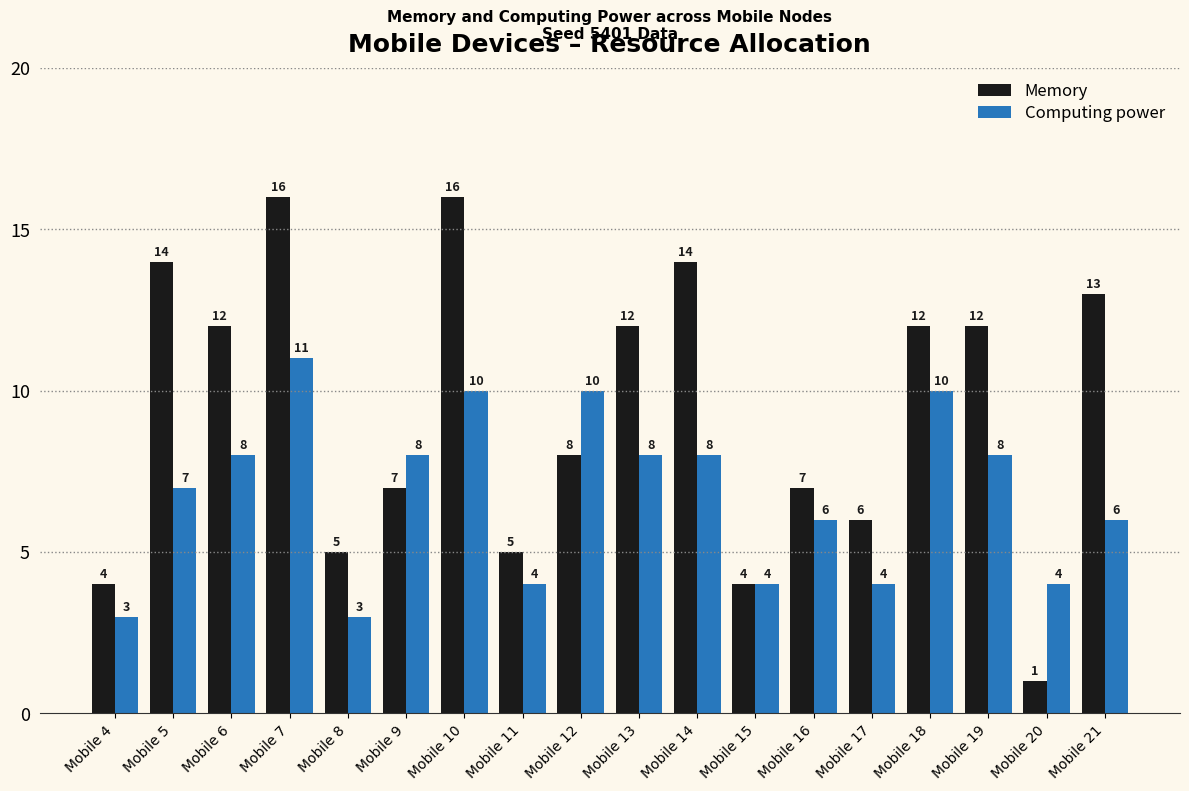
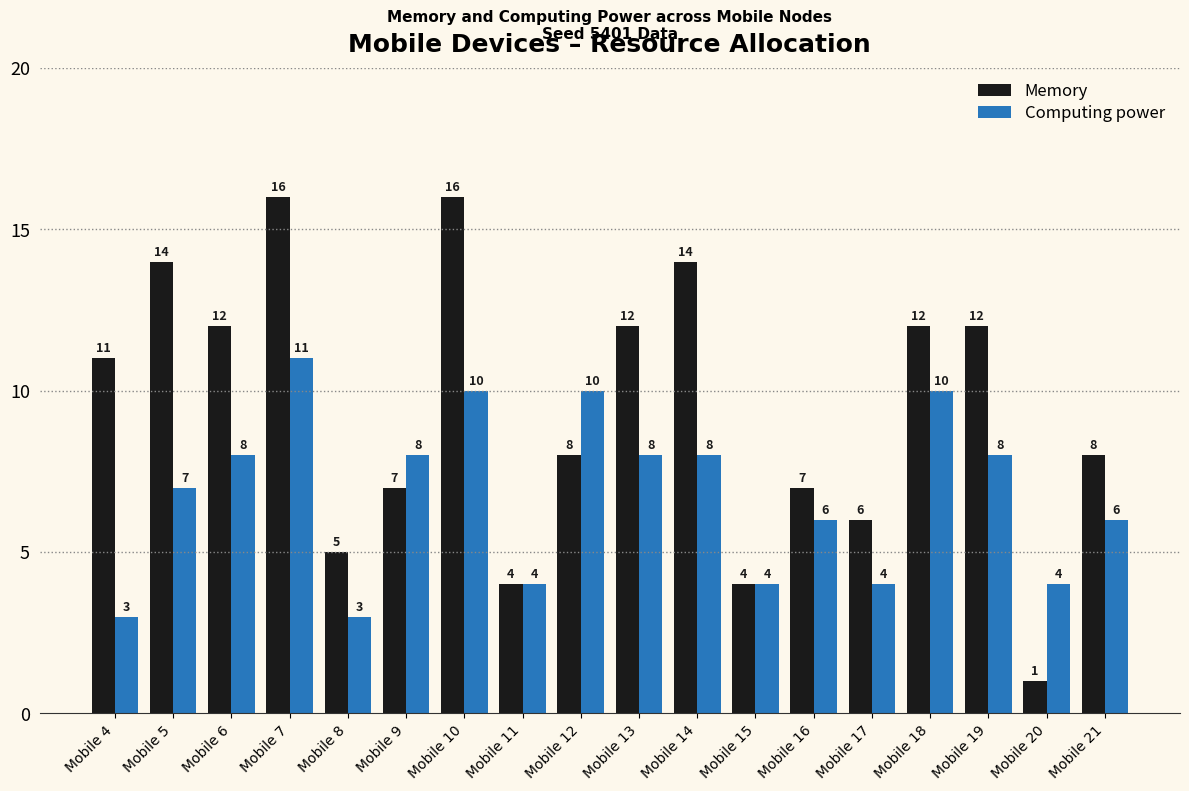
  {
    "Memory": {
-     "Mobile 4": 4,
+     "Mobile 4": 11,
      "Mobile 5": 14,
      "Mobile 6": 12,
      "Mobile 7": 16,
      "Mobile 8": 5,
      "Mobile 9": 7,
      "Mobile 10": 16,
-     "Mobile 11": 5,
+     "Mobile 11": 4,
      "Mobile 12": 8,
      "Mobile 13": 12,
      "Mobile 14": 14,
      "Mobile 15": 4,
      "Mobile 16": 7,
      "Mobile 17": 6,
      "Mobile 18": 12,
      "Mobile 19": 12,
      "Mobile 20": 1,
-     "Mobile 21": 13
+     "Mobile 21": 8
    },
    "Computing power": {
      "Mobile 4": 3,
      "Mobile 5": 7,
      "Mobile 6": 8,
      "Mobile 7": 11,
      "Mobile 8": 3,
      "Mobile 9": 8,
      "Mobile 10": 10,
      "Mobile 11": 4,
      "Mobile 12": 10,
      "Mobile 13": 8,
      "Mobile 14": 8,
      "Mobile 15": 4,
      "Mobile 16": 6,
      "Mobile 17": 4,
      "Mobile 18": 10,
      "Mobile 19": 8,
      "Mobile 20": 4,
      "Mobile 21": 6
    }
  }
